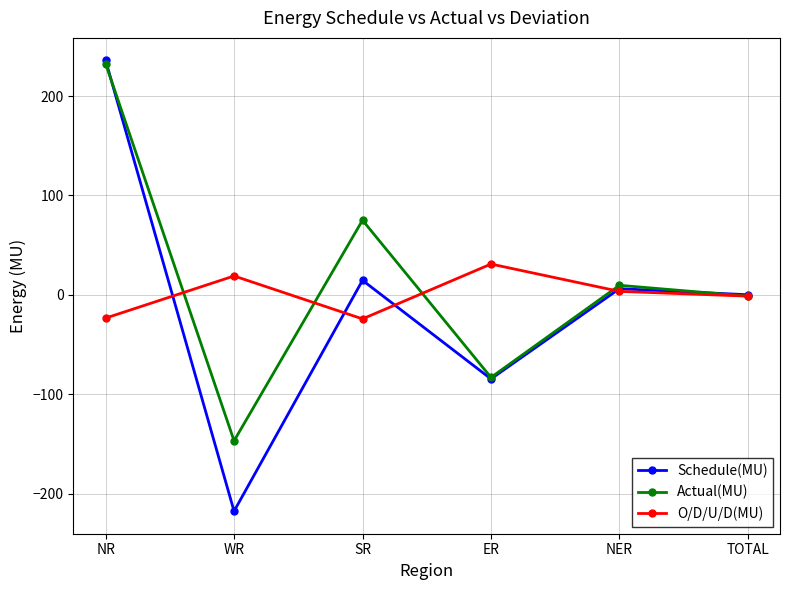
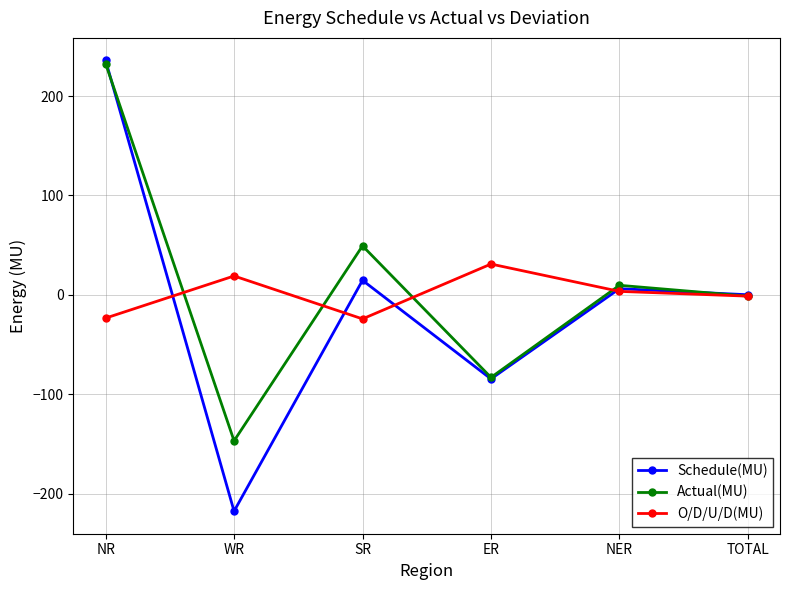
  {
    "Schedule(MU)": {
      "NR": 240,
      "WR": -220,
      "SR": 10,
      "NER": 10
    },
    "Actual(MU)": {
      "NR": 230,
      "WR": -150,
-     "SR": 80,
+     "SR": 50,
      "NER": 10
    },
    "O/D/U/D(MU)": {
      "NR": -20,
      "WR": 20,
      "SR": -20,
      "ER": 30,
      "NER": 0
    }
  }
